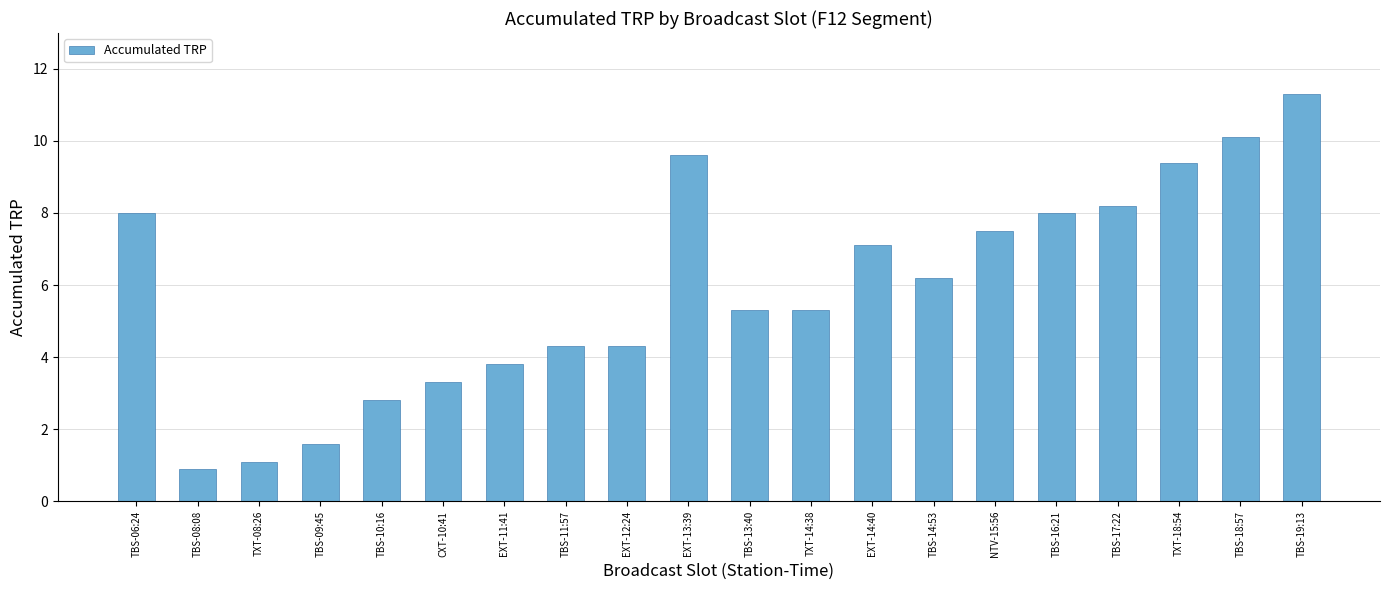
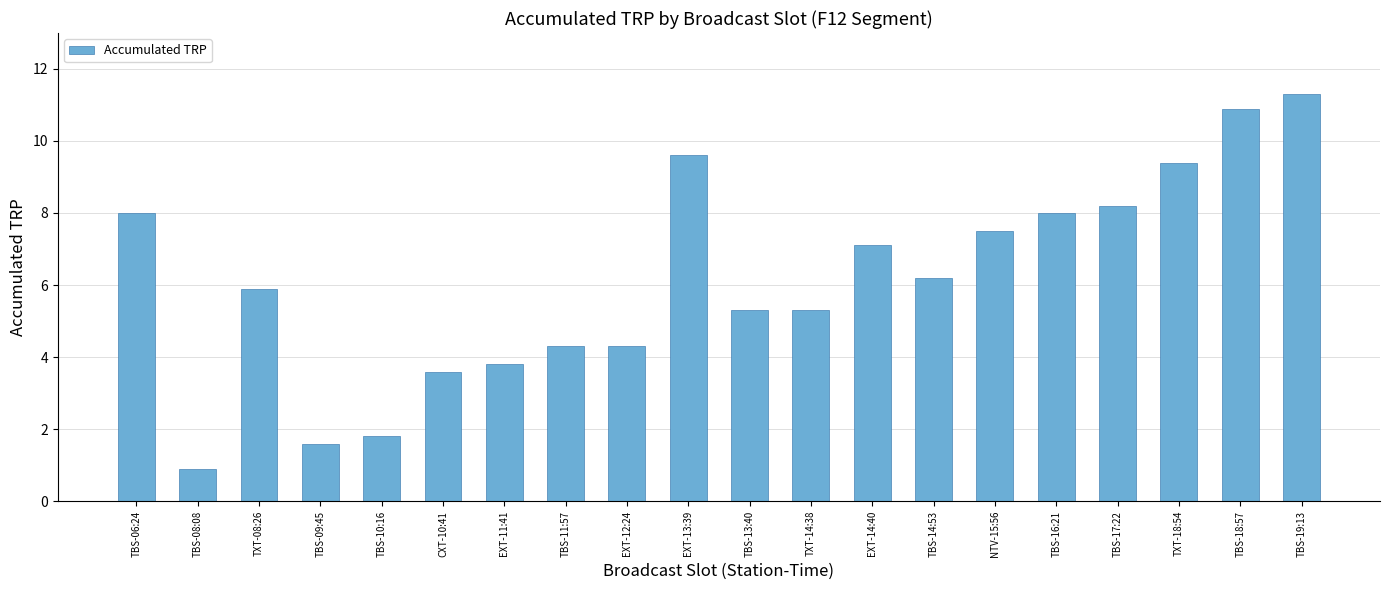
  {
    "TBS-06:24": 8.0,
    "TBS-08:08": 0.9,
-   "TXT-08:26": 1.1,
+   "TXT-08:26": 5.9,
    "TBS-09:45": 1.6,
-   "TBS-10:16": 2.8,
-   "CXT-10:41": 3.3,
+   "TBS-10:16": 1.8,
+   "CXT-10:41": 3.6,
    "EXT-11:41": 3.8,
    "TBS-11:57": 4.3,
    "EXT-12:24": 4.3,
    "EXT-13:39": 9.6,
    "TBS-13:40": 5.3,
    "TXT-14:38": 5.3,
    "EXT-14:40": 7.1,
    "TBS-14:53": 6.2,
    "NTV-15:56": 7.5,
    "TBS-16:21": 8.0,
    "TBS-17:22": 8.2,
    "TXT-18:54": 9.4,
-   "TBS-18:57": 10.1,
+   "TBS-18:57": 10.9,
    "TBS-19:13": 11.3
  }
